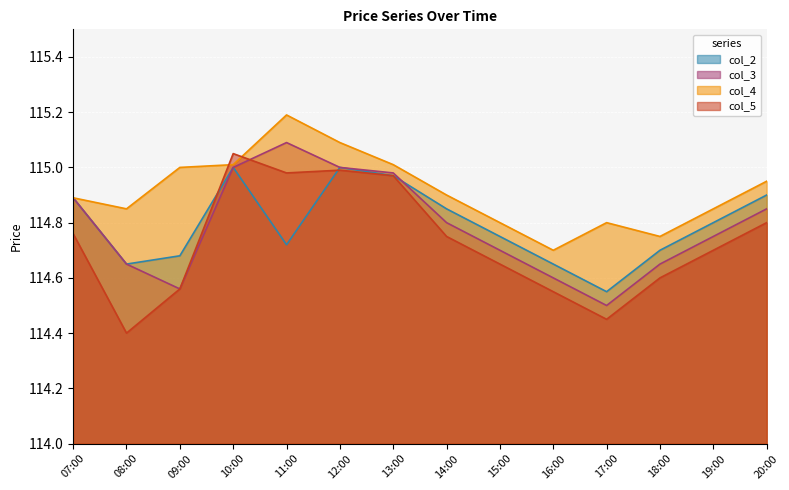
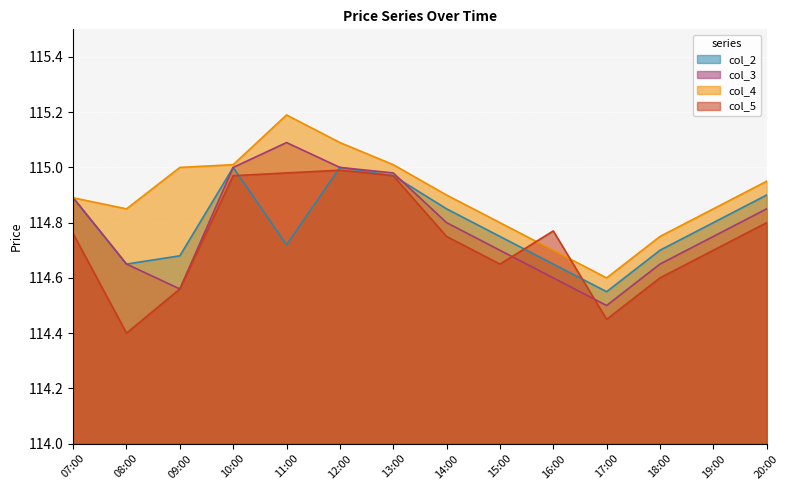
  {
    "col_2": {
      "09:00": 114.68,
      "11:00": 114.72,
      "14:00": 114.85,
      "15:00": 114.75,
      "16:00": 114.65,
      "17:00": 114.55,
      "18:00": 114.70,
      "19:00": 114.80,
      "20:00": 114.90
    },
    "col_3": {
      "11:00": 115.09,
      "13:00": 114.98,
      "14:00": 114.80,
      "15:00": 114.70,
      "16:00": 114.60,
      "17:00": 114.50,
      "18:00": 114.65,
      "19:00": 114.75,
      "20:00": 114.85
    },
    "col_4": {
      "08:00": 114.85,
      "09:00": 115.0,
      "10:00": 115.01,
      "11:00": 115.19,
      "12:00": 115.09,
      "13:00": 115.01,
      "14:00": 114.9,
      "15:00": 114.8,
      "16:00": 114.7,
-     "17:00": 114.8,
+     "17:00": 114.6,
      "18:00": 114.75,
      "19:00": 114.85,
      "20:00": 114.95
    },
    "col_5": {
      "07:00": 114.76,
      "08:00": 114.40,
-     "10:00": 115.05,
+     "10:00": 114.97,
      "11:00": 114.98,
      "12:00": 114.99,
      "14:00": 114.75,
      "15:00": 114.65,
-     "16:00": 114.55,
+     "16:00": 114.77,
      "17:00": 114.45,
      "18:00": 114.60,
      "19:00": 114.70,
      "20:00": 114.80
    }
  }
